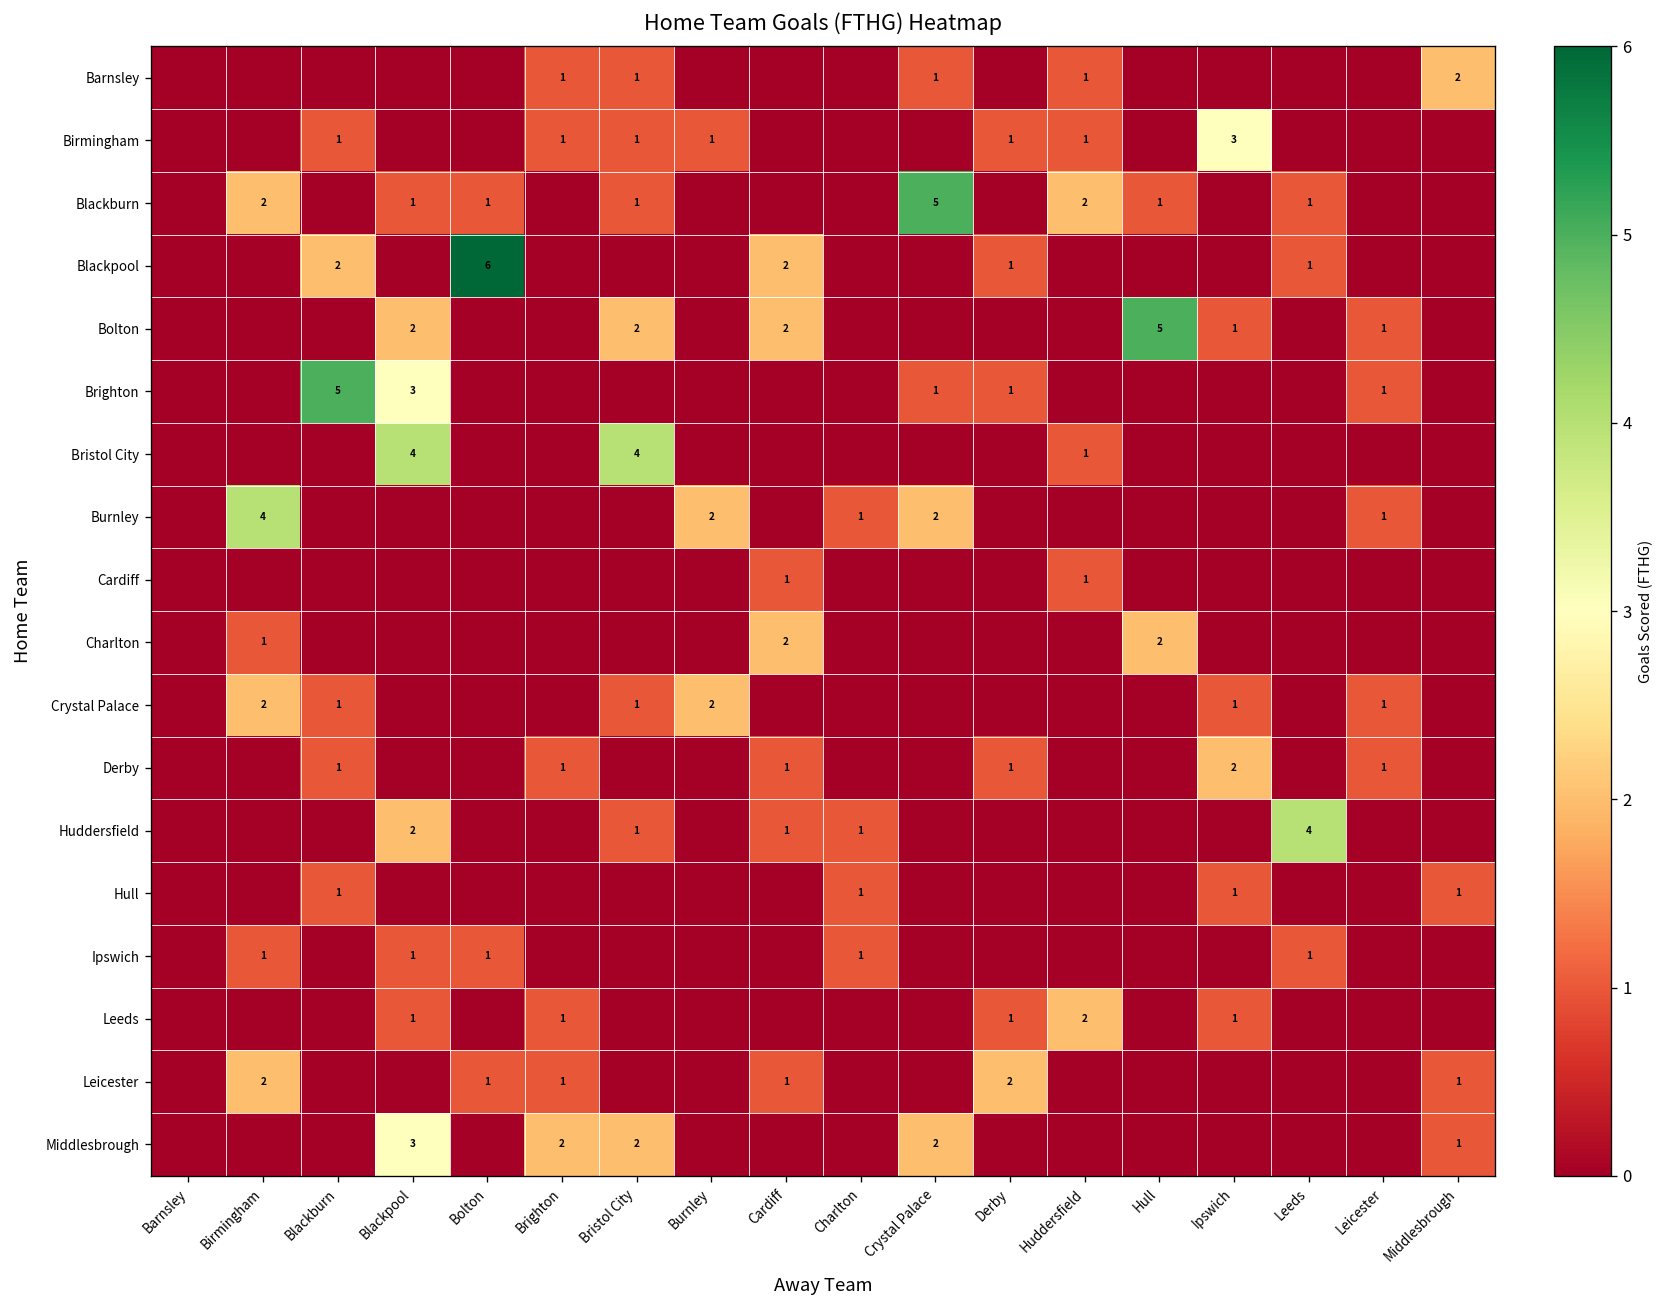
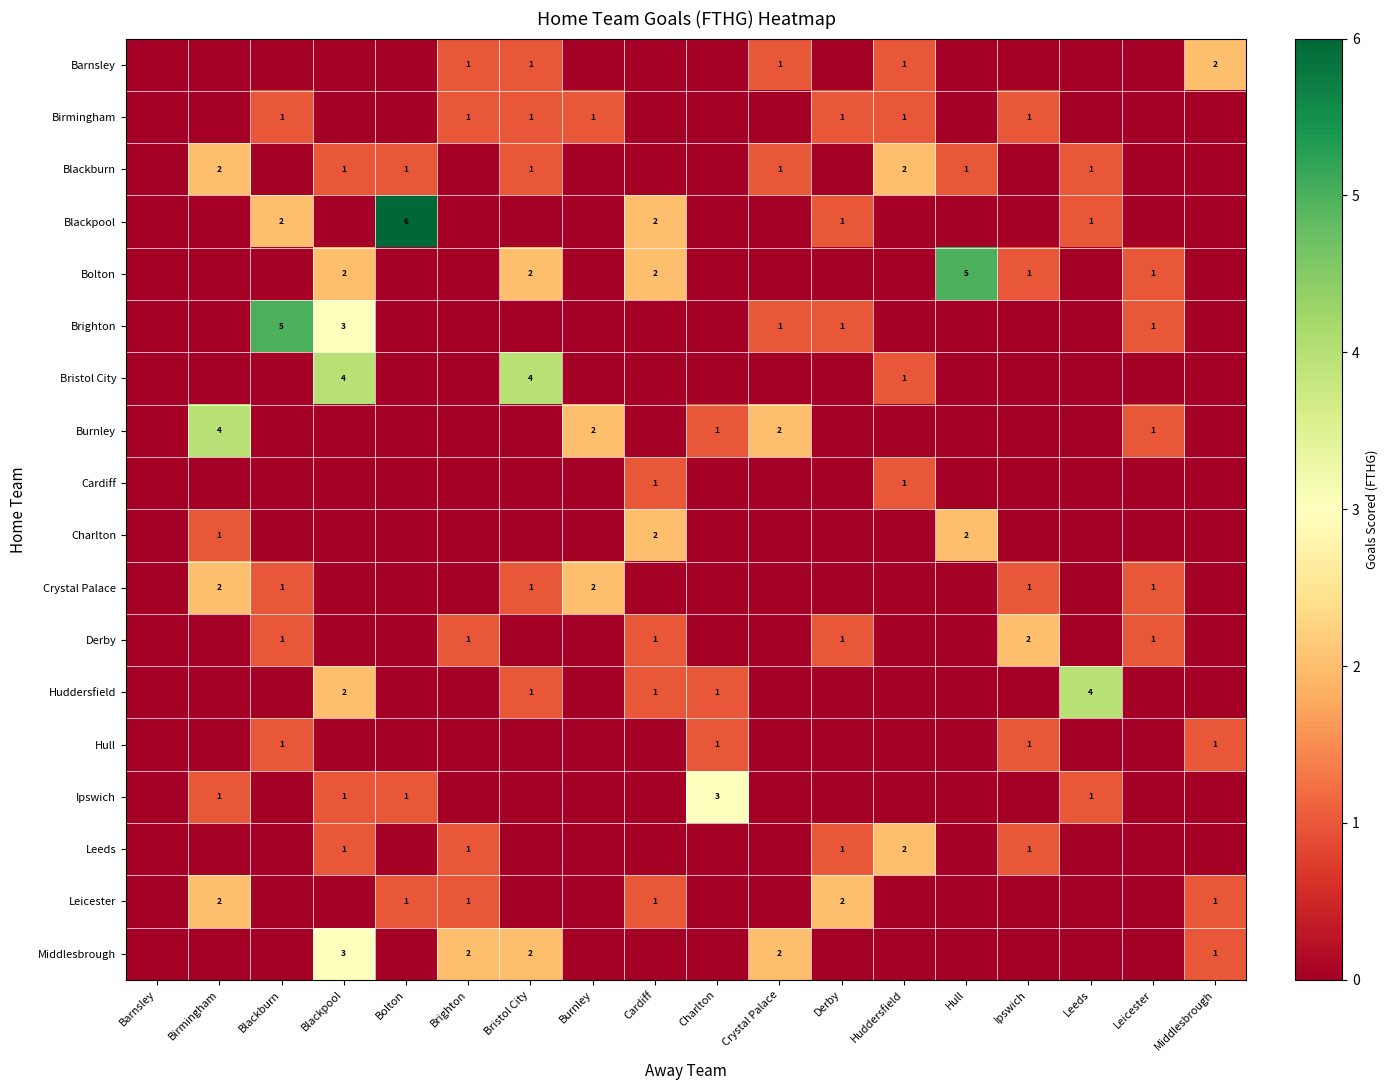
  {
    "Barnsley": {
      "Brighton": 1,
      "Bristol City": 1,
      "Crystal Palace": 1,
      "Huddersfield": 1,
      "Middlesbrough": 2
    },
    "Birmingham": {
      "Blackburn": 1,
      "Brighton": 1,
      "Bristol City": 1,
      "Burnley": 1,
      "Derby": 1,
      "Huddersfield": 1,
-     "Ipswich": 3
+     "Ipswich": 1
    },
    "Blackburn": {
      "Birmingham": 2,
      "Blackpool": 1,
      "Bolton": 1,
      "Bristol City": 1,
-     "Crystal Palace": 5,
+     "Crystal Palace": 1,
      "Huddersfield": 2,
      "Hull": 1,
      "Leeds": 1
    },
    "Blackpool": {
      "Blackburn": 2,
      "Bolton": 6,
      "Cardiff": 2,
      "Derby": 1,
      "Leeds": 1
    },
    "Bolton": {
      "Blackpool": 2,
      "Bristol City": 2,
      "Cardiff": 2,
      "Hull": 5,
      "Ipswich": 1,
      "Leicester": 1
    },
    "Brighton": {
      "Blackburn": 5,
      "Blackpool": 3,
      "Crystal Palace": 1,
      "Derby": 1,
      "Leicester": 1
    },
    "Bristol City": {
      "Blackpool": 4,
      "Bristol City": 4,
      "Huddersfield": 1
    },
    "Burnley": {
      "Birmingham": 4,
      "Burnley": 2,
      "Charlton": 1,
      "Crystal Palace": 2,
      "Leicester": 1
    },
    "Cardiff": {
      "Cardiff": 1,
      "Huddersfield": 1
    },
    "Charlton": {
      "Birmingham": 1,
      "Cardiff": 2,
      "Hull": 2
    },
    "Crystal Palace": {
      "Birmingham": 2,
      "Blackburn": 1,
      "Bristol City": 1,
      "Burnley": 2,
      "Ipswich": 1,
      "Leicester": 1
    },
    "Derby": {
      "Blackburn": 1,
      "Brighton": 1,
      "Cardiff": 1,
      "Derby": 1,
      "Ipswich": 2,
      "Leicester": 1
    },
    "Huddersfield": {
      "Blackpool": 2,
      "Bristol City": 1,
      "Cardiff": 1,
      "Charlton": 1,
      "Leeds": 4
    },
    "Hull": {
      "Blackburn": 1,
      "Charlton": 1,
      "Ipswich": 1,
      "Middlesbrough": 1
    },
    "Ipswich": {
      "Birmingham": 1,
      "Blackpool": 1,
      "Bolton": 1,
-     "Charlton": 1,
+     "Charlton": 3,
      "Leeds": 1
    },
    "Leeds": {
      "Blackpool": 1,
      "Brighton": 1,
      "Derby": 1,
      "Huddersfield": 2,
      "Ipswich": 1
    },
    "Leicester": {
      "Birmingham": 2,
      "Bolton": 1,
      "Brighton": 1,
      "Cardiff": 1,
      "Derby": 2,
      "Middlesbrough": 1
    },
    "Middlesbrough": {
      "Blackpool": 3,
      "Brighton": 2,
      "Bristol City": 2,
      "Crystal Palace": 2,
      "Middlesbrough": 1
    }
  }
